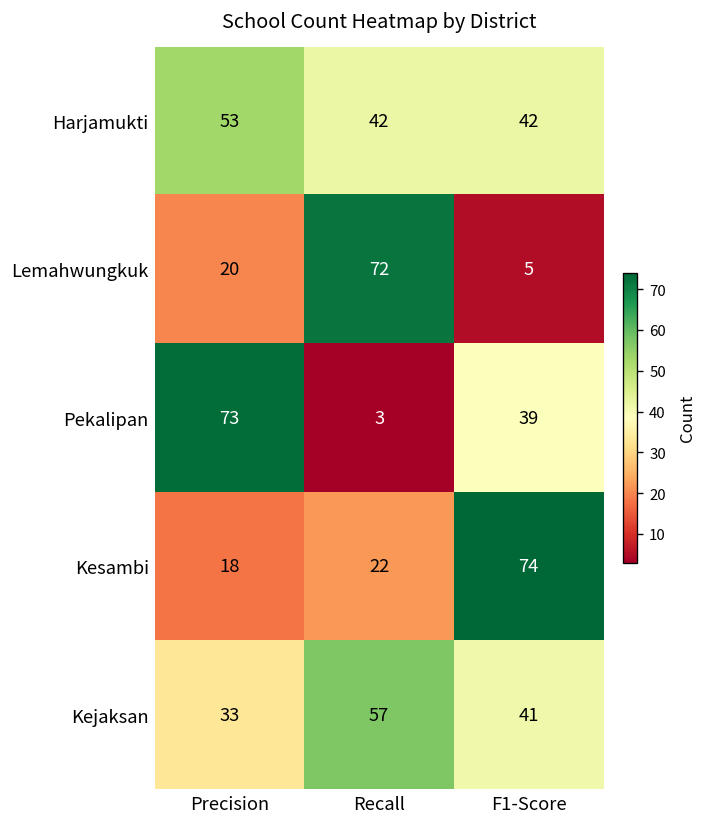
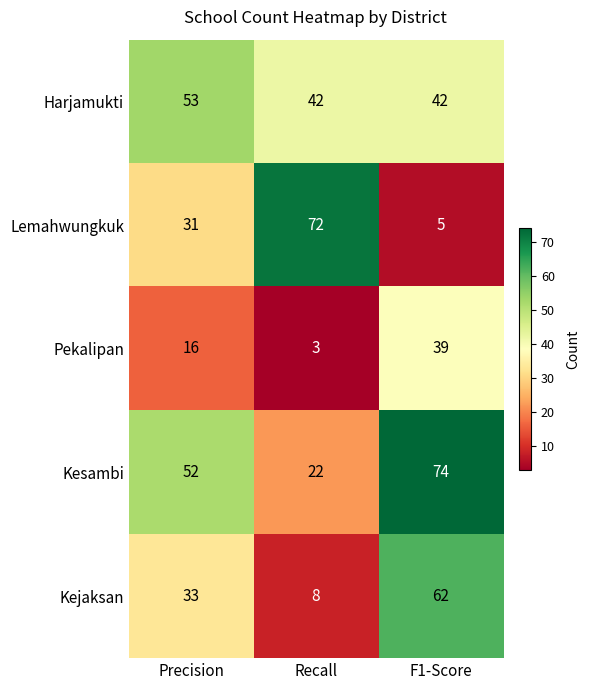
  {
    "Harjamukti": {
      "Precision": 53,
      "Recall": 42,
      "F1-Score": 42
    },
    "Lemahwungkuk": {
-     "Precision": 20,
+     "Precision": 31,
      "Recall": 72,
      "F1-Score": 5
    },
    "Pekalipan": {
-     "Precision": 73,
+     "Precision": 16,
      "Recall": 3,
      "F1-Score": 39
    },
    "Kesambi": {
-     "Precision": 18,
+     "Precision": 52,
      "Recall": 22,
      "F1-Score": 74
    },
    "Kejaksan": {
      "Precision": 33,
-     "Recall": 57,
-     "F1-Score": 41
+     "Recall": 8,
+     "F1-Score": 62
    }
  }
